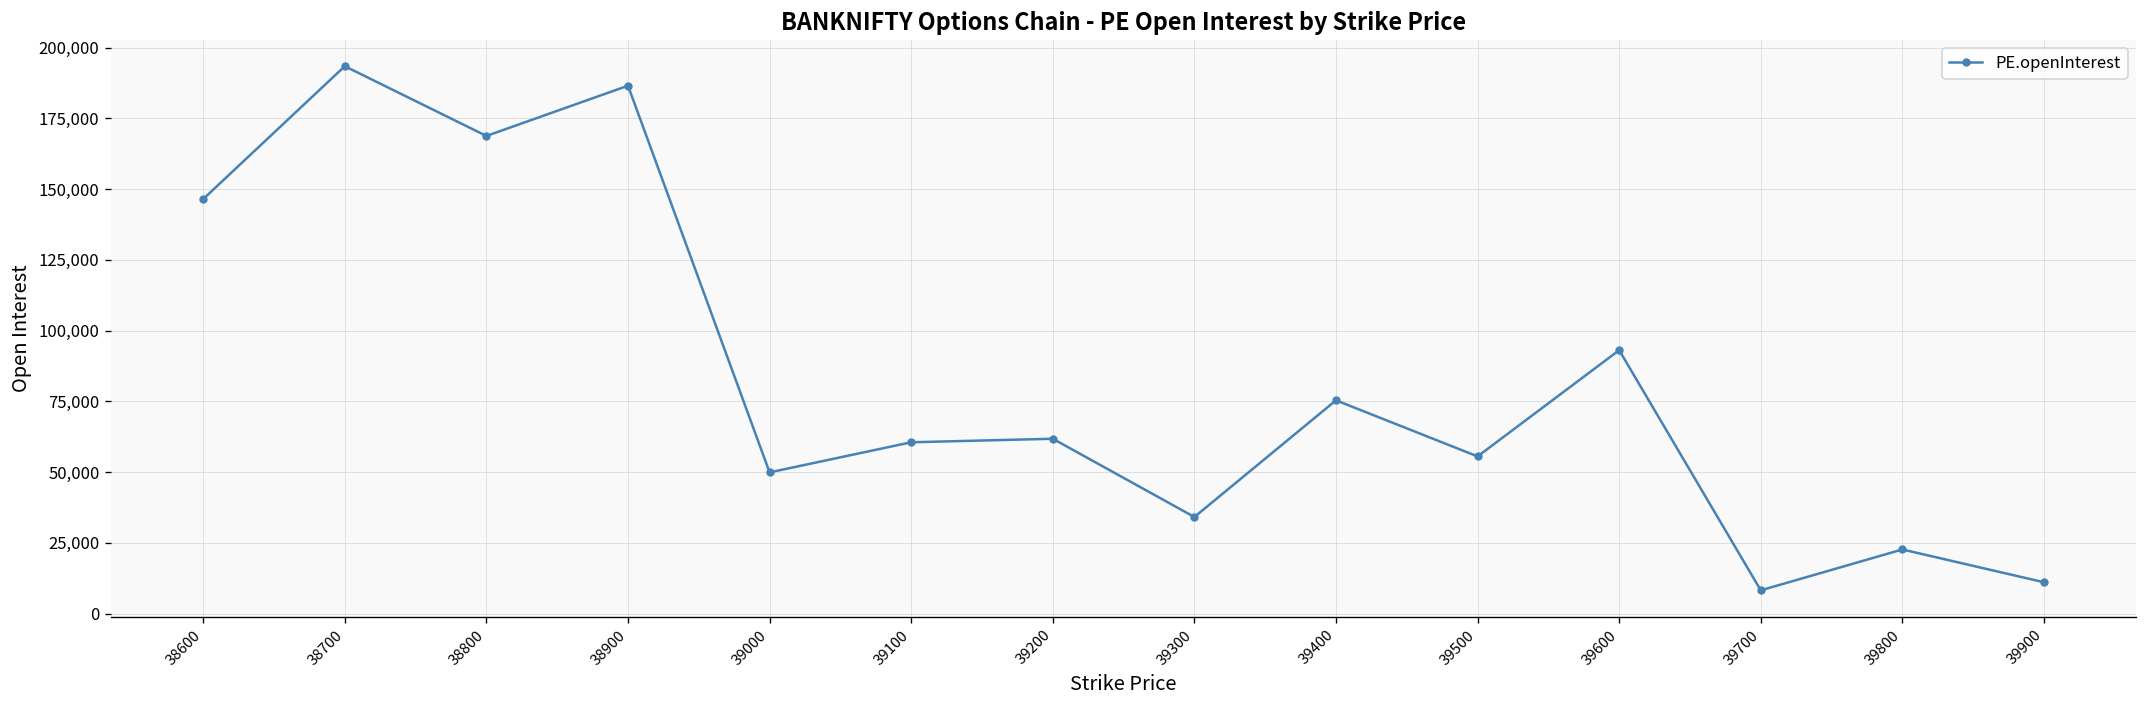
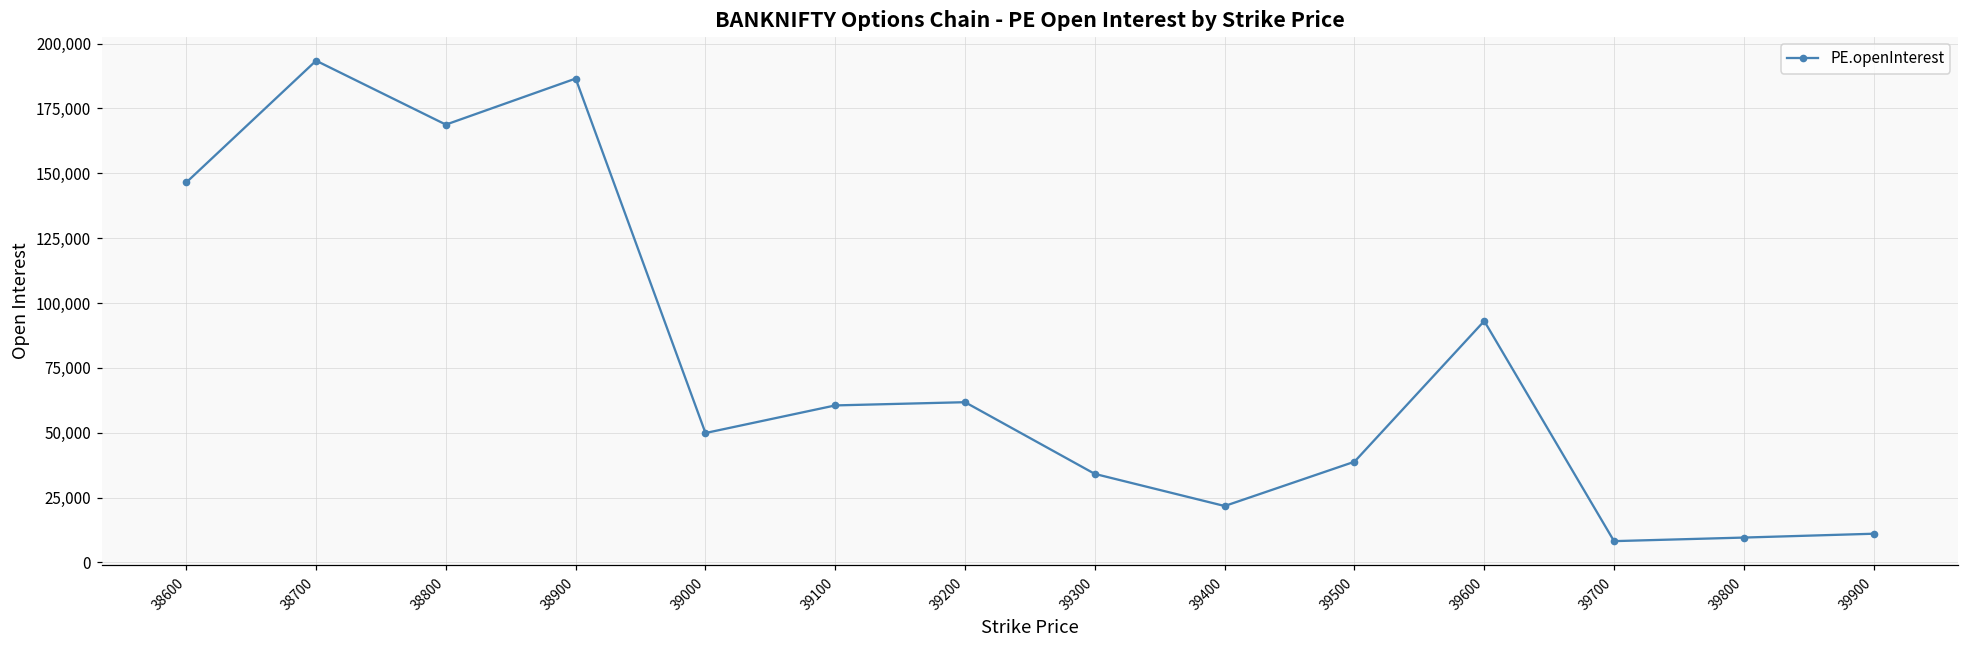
  {
    "38600": "146,000",
    "38700": "193,000",
    "38800": "169,000",
    "38900": "187,000",
    "39000": "50,000",
    "39100": "61,000",
    "39200": "62,000",
    "39300": "34,000",
-   "39400": "75,000",
-   "39500": "56,000",
+   "39400": "22,000",
+   "39500": "39,000",
    "39600": "93,000",
    "39700": "8,000",
-   "39800": "23,000",
+   "39800": "10,000",
    "39900": "11,000"
  }
